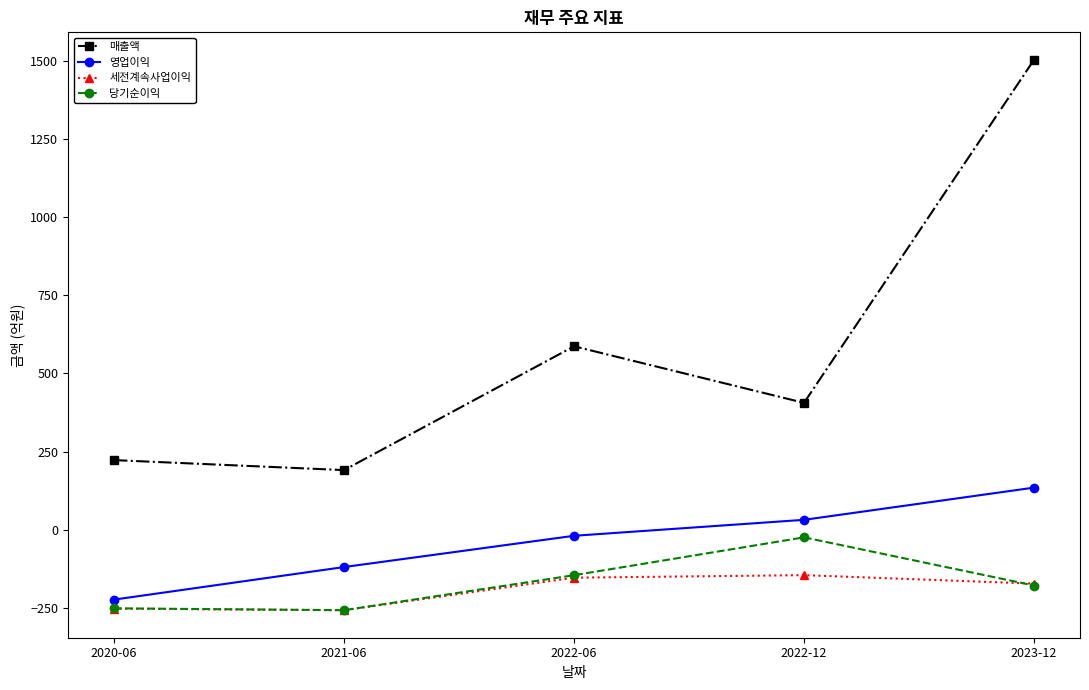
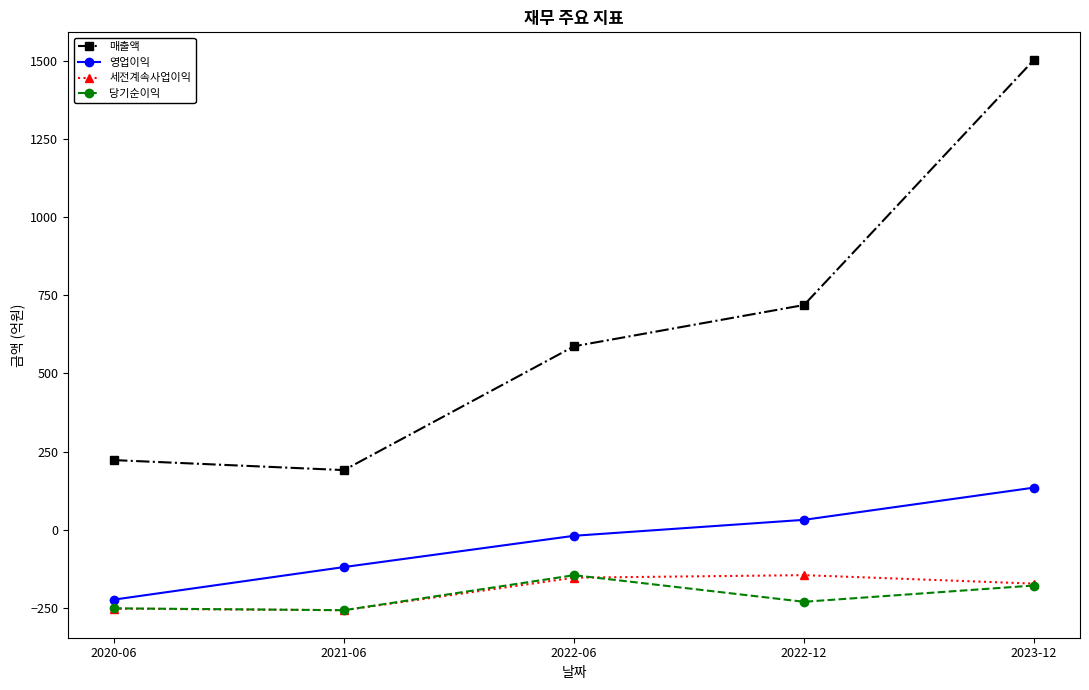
  {
    "매출액": {
      "2020-06": 220,
      "2021-06": 190,
      "2022-06": 590,
-     "2022-12": 410,
+     "2022-12": 720,
      "2023-12": 1500
    },
    "영업이익": {
      "2020-06": -220,
      "2021-06": -120,
      "2022-06": -20,
      "2022-12": 30,
      "2023-12": 140
    },
    "세전계속사업이익": {
      "2022-12": -140
    },
    "당기순이익": {
-     "2022-12": -20
+     "2022-12": -230
    }
  }
